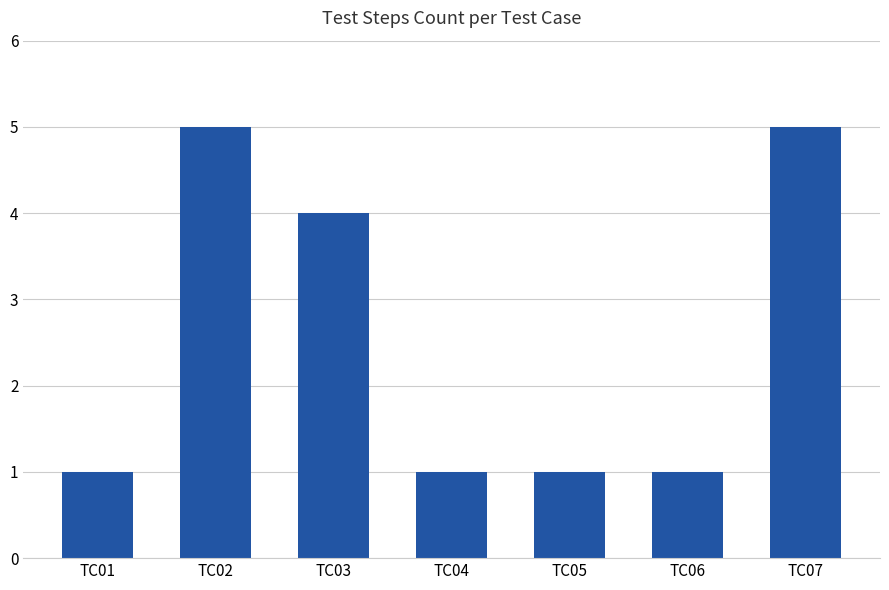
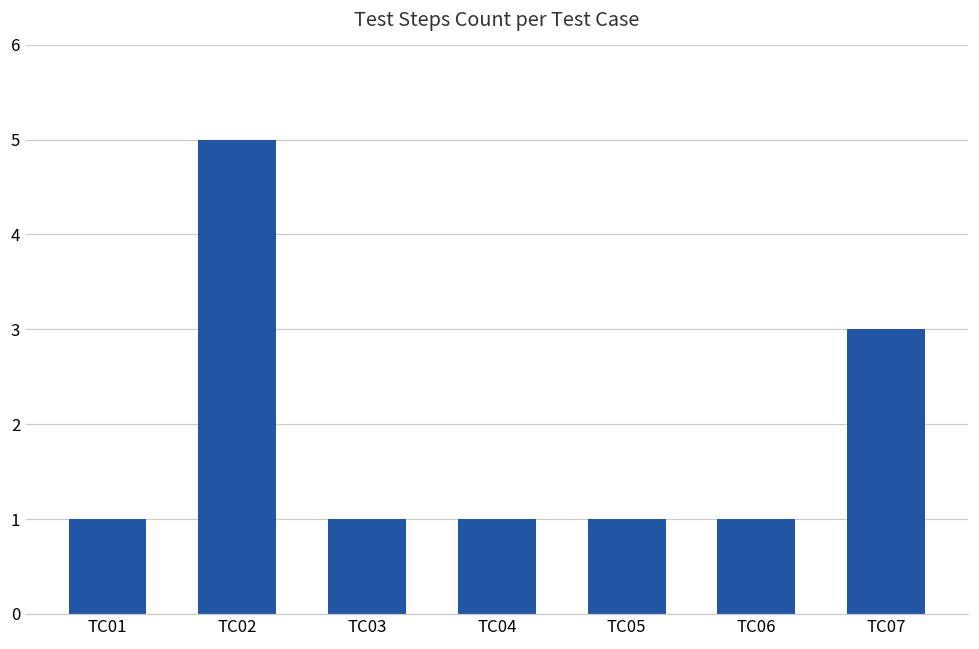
  {
    "TC01": 1,
    "TC02": 5,
-   "TC03": 4,
+   "TC03": 1,
    "TC04": 1,
    "TC05": 1,
    "TC06": 1,
-   "TC07": 5
+   "TC07": 3
  }
